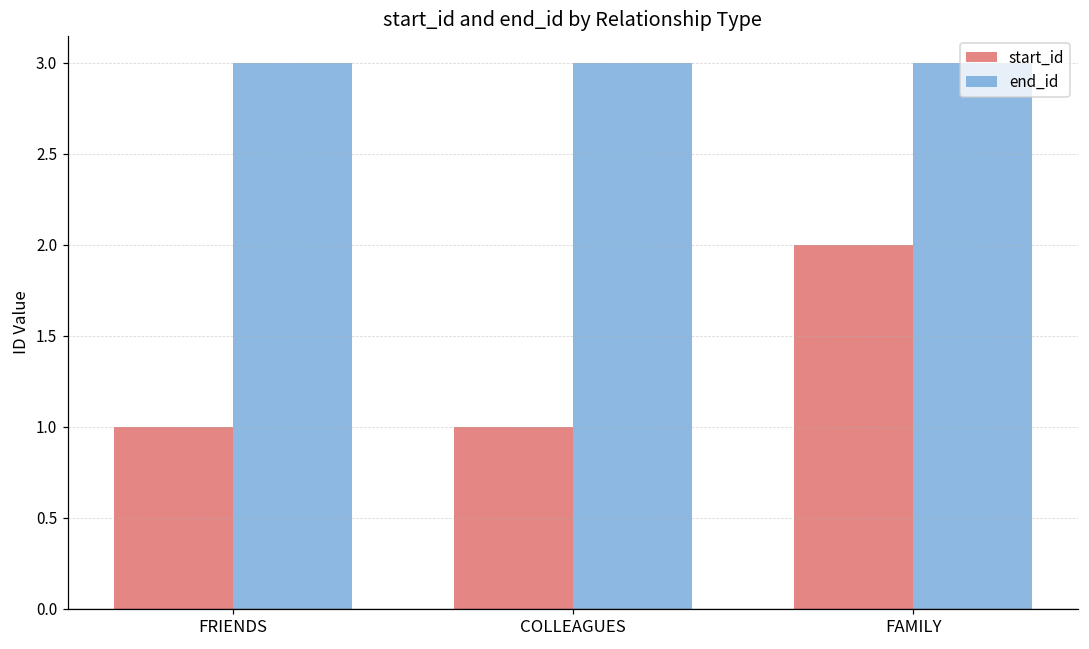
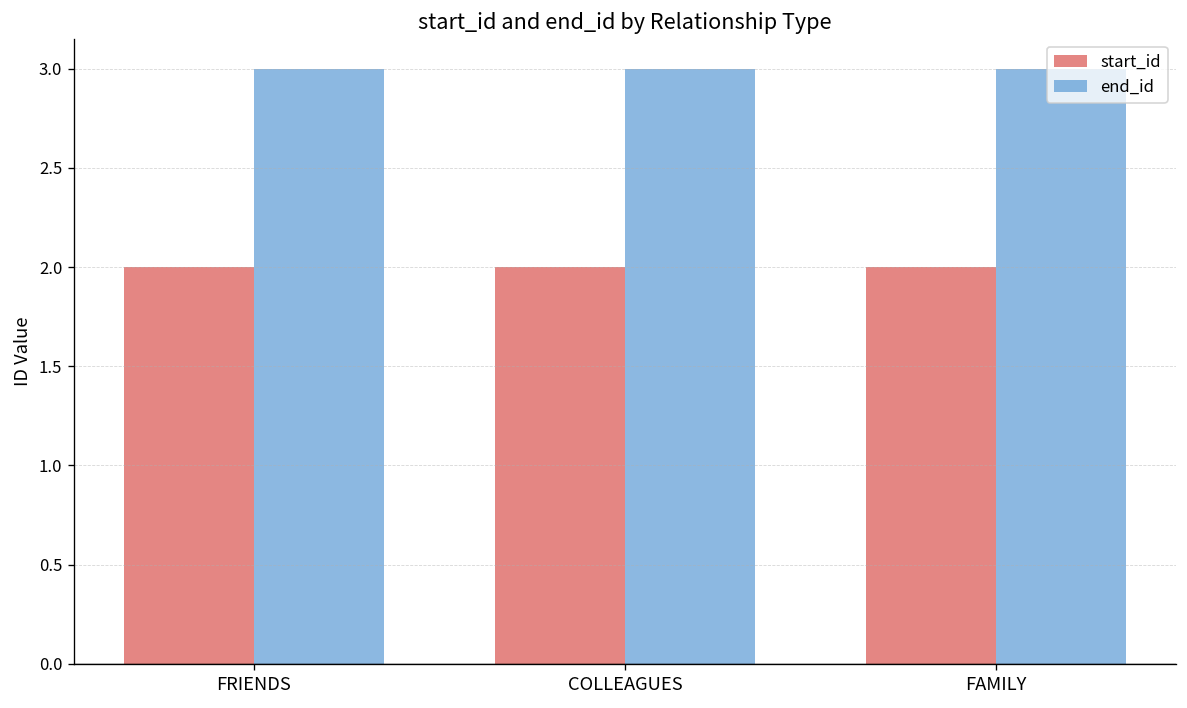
  {
    "start_id": {
-     "FRIENDS": 1,
-     "COLLEAGUES": 1,
+     "FRIENDS": 2,
+     "COLLEAGUES": 2,
      "FAMILY": 2
    },
    "end_id": {
      "FRIENDS": 3,
      "COLLEAGUES": 3
    }
  }
